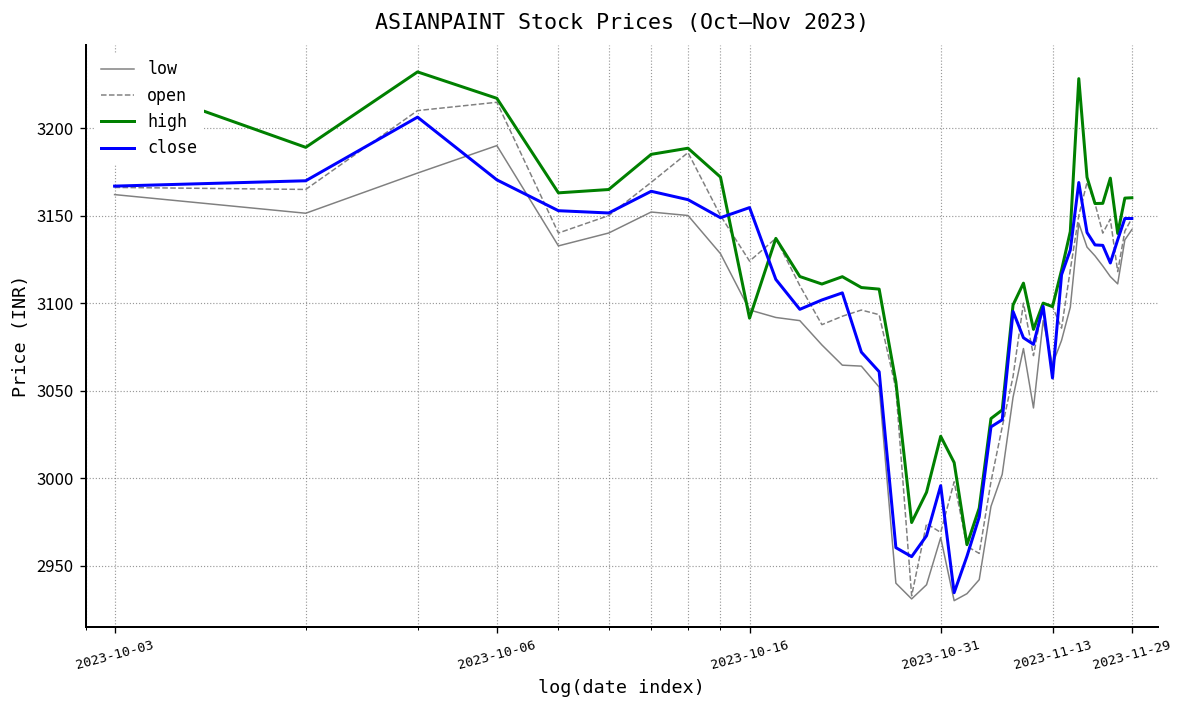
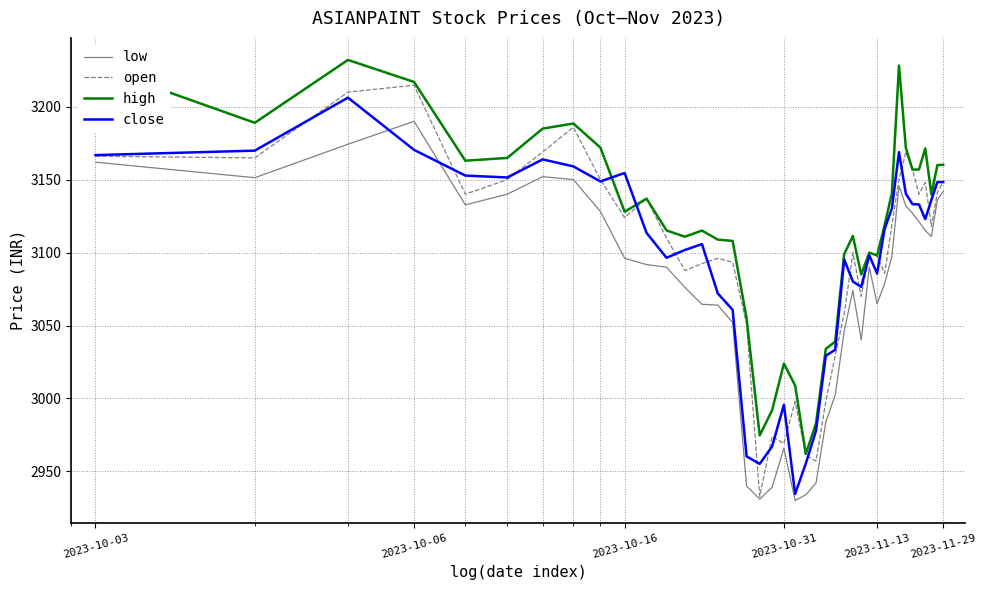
  {
    "high": {
      "2023-10-06": 3217,
-     "2023-10-16": 3091,
+     "2023-10-16": 3128,
      "2023-10-31": 3024,
      "2023-11-29": 3160
    },
    "close": {
      "2023-10-06": 3170,
      "2023-10-16": 3155,
      "2023-10-31": 2996,
-     "2023-11-13": 3057
+     "2023-11-13": 3086
    }
  }
